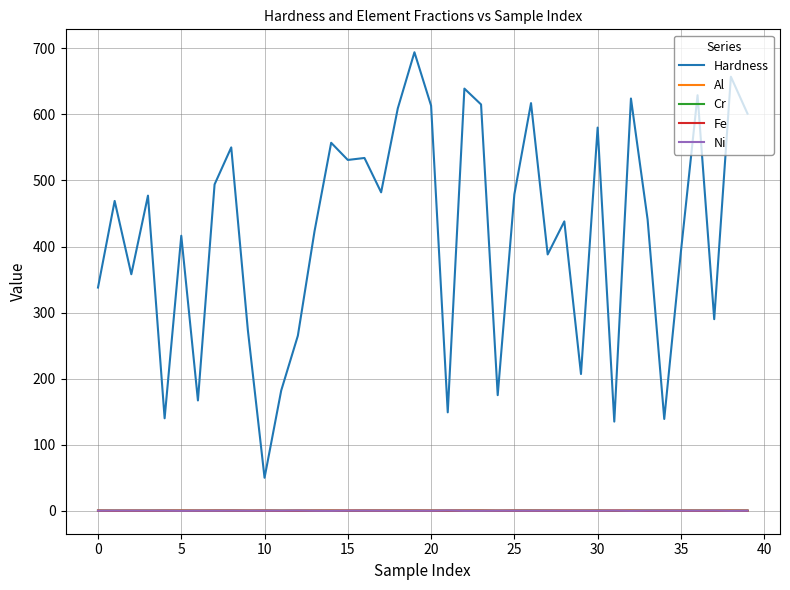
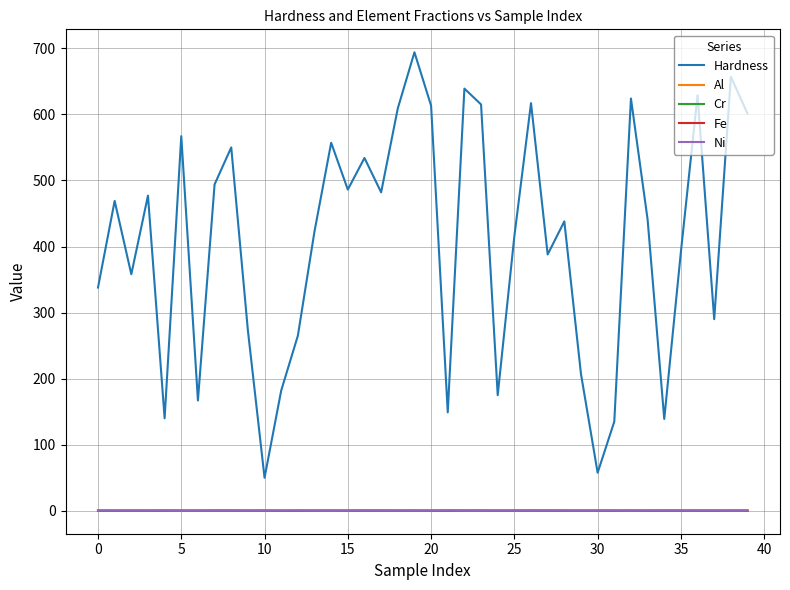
  {
    "Hardness": {
      "0": 340,
-     "5": 420,
+     "5": 570,
      "10": 50,
-     "15": 530,
+     "15": 490,
      "20": 610,
-     "25": 480,
-     "30": 580,
+     "25": 420,
+     "30": 60,
      "35": 390
    }
  }
